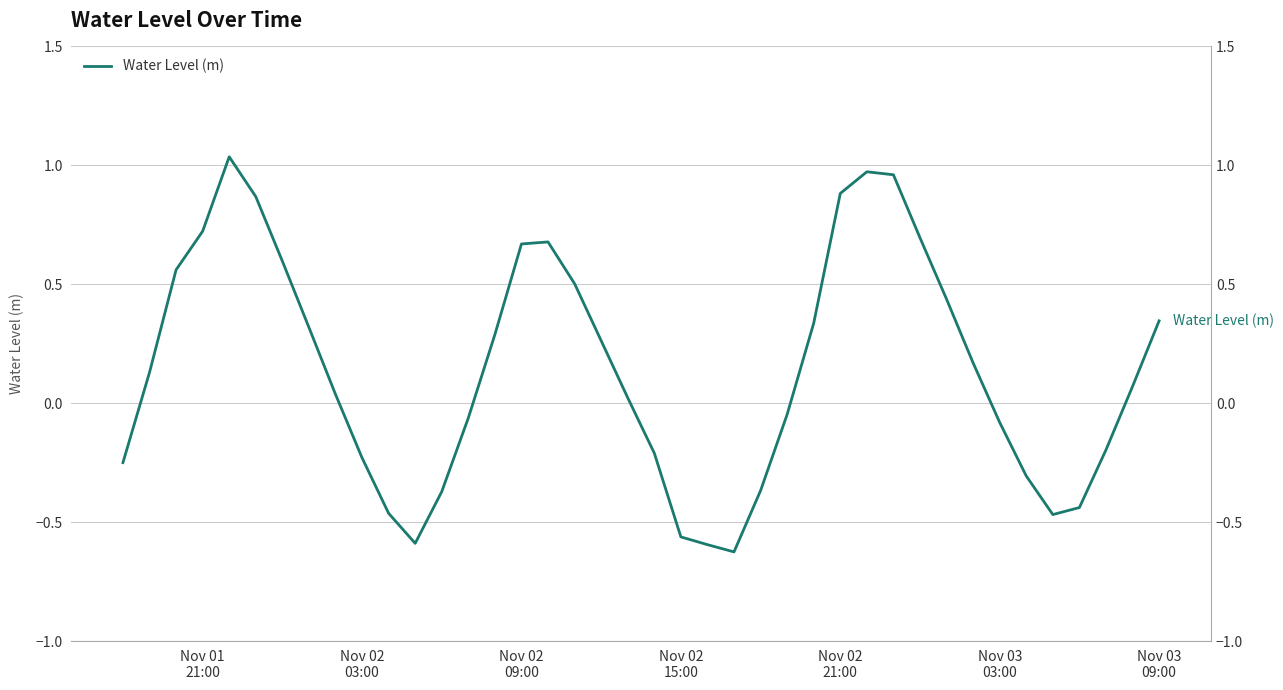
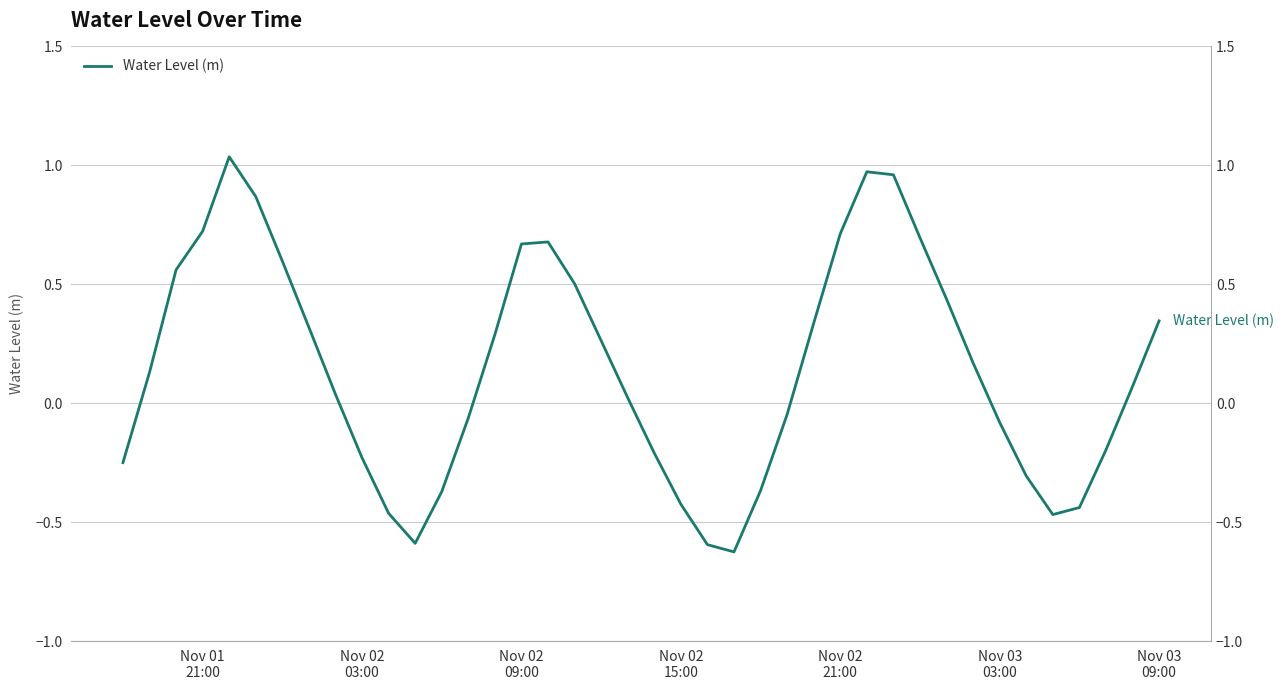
  {
    "Nov 01 21:00": 0.72,
    "Nov 02 03:00": -0.23,
    "Nov 02 09:00": 0.67,
-   "Nov 02 15:00": -0.56,
-   "Nov 02 21:00": 0.88,
+   "Nov 02 15:00": -0.42,
+   "Nov 02 21:00": 0.71,
    "Nov 03 03:00": -0.08,
    "Nov 03 09:00": 0.35
  }
